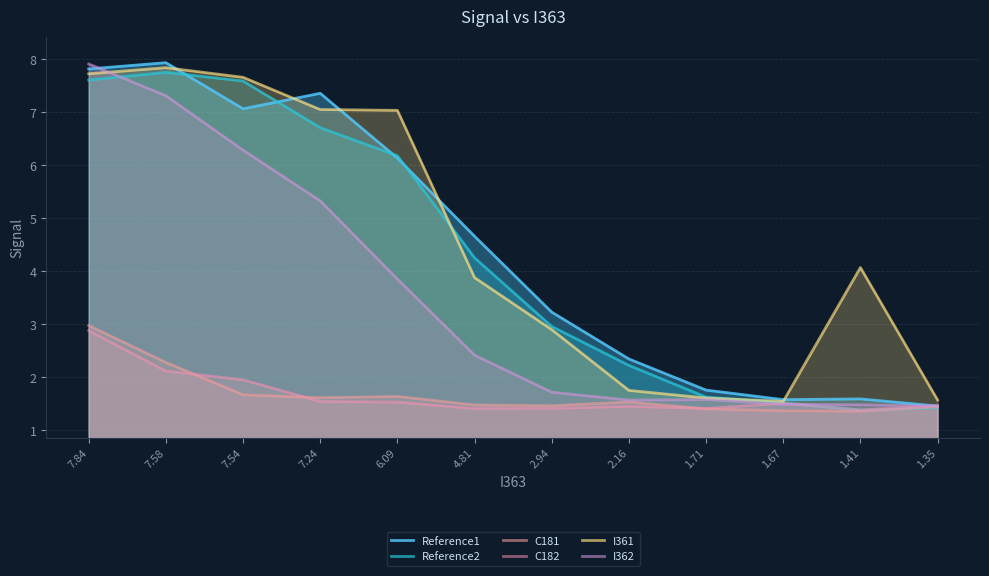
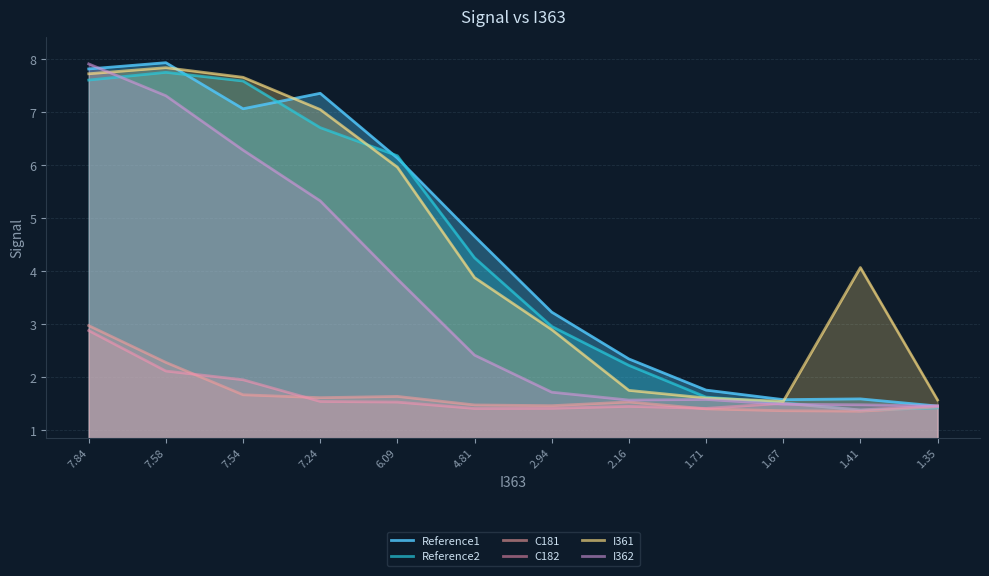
  {
    "I361": {
      "7.84": 7.7,
      "7.58": 7.8,
      "7.54": 7.7,
      "7.24": 7.1,
-     "6.09": 7.0,
+     "6.09": 6.0,
      "4.81": 3.9,
      "2.94": 2.9,
      "2.16": 1.8,
      "1.41": 4.1,
      "1.35": 1.6
    }
  }
